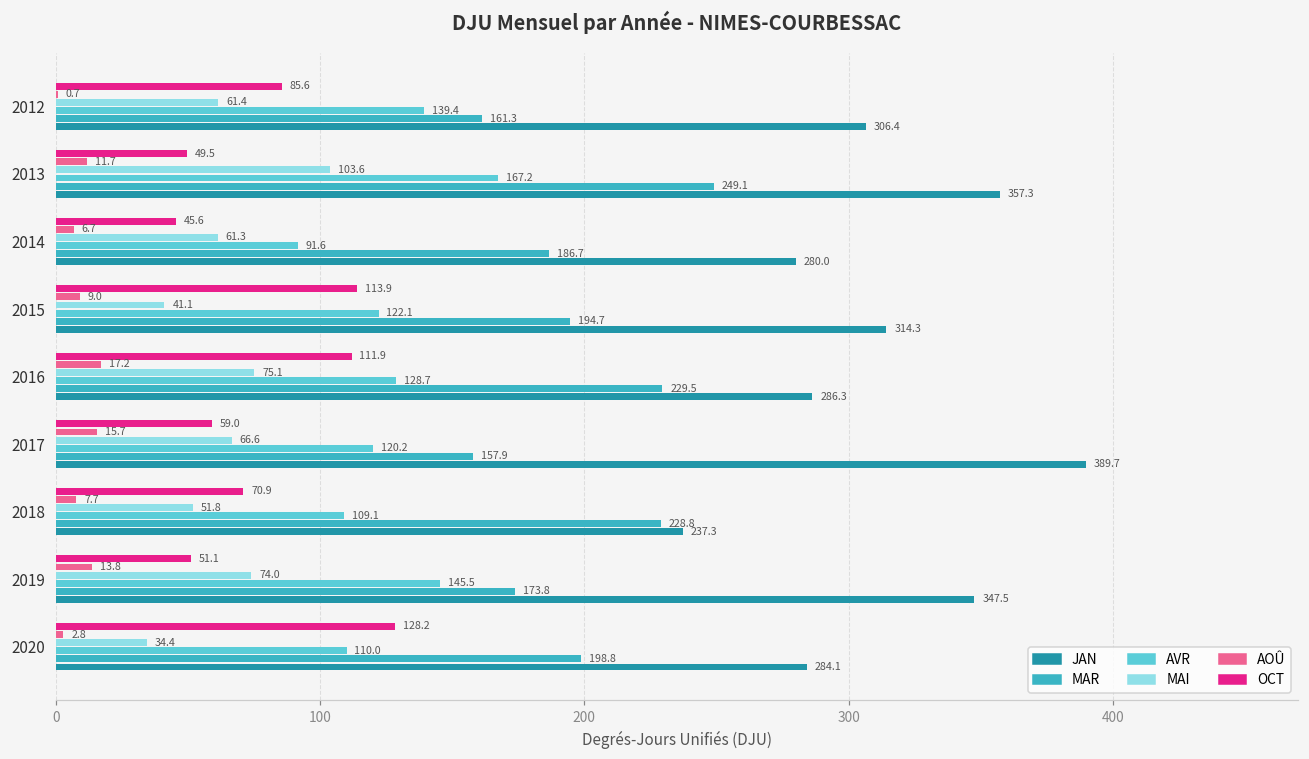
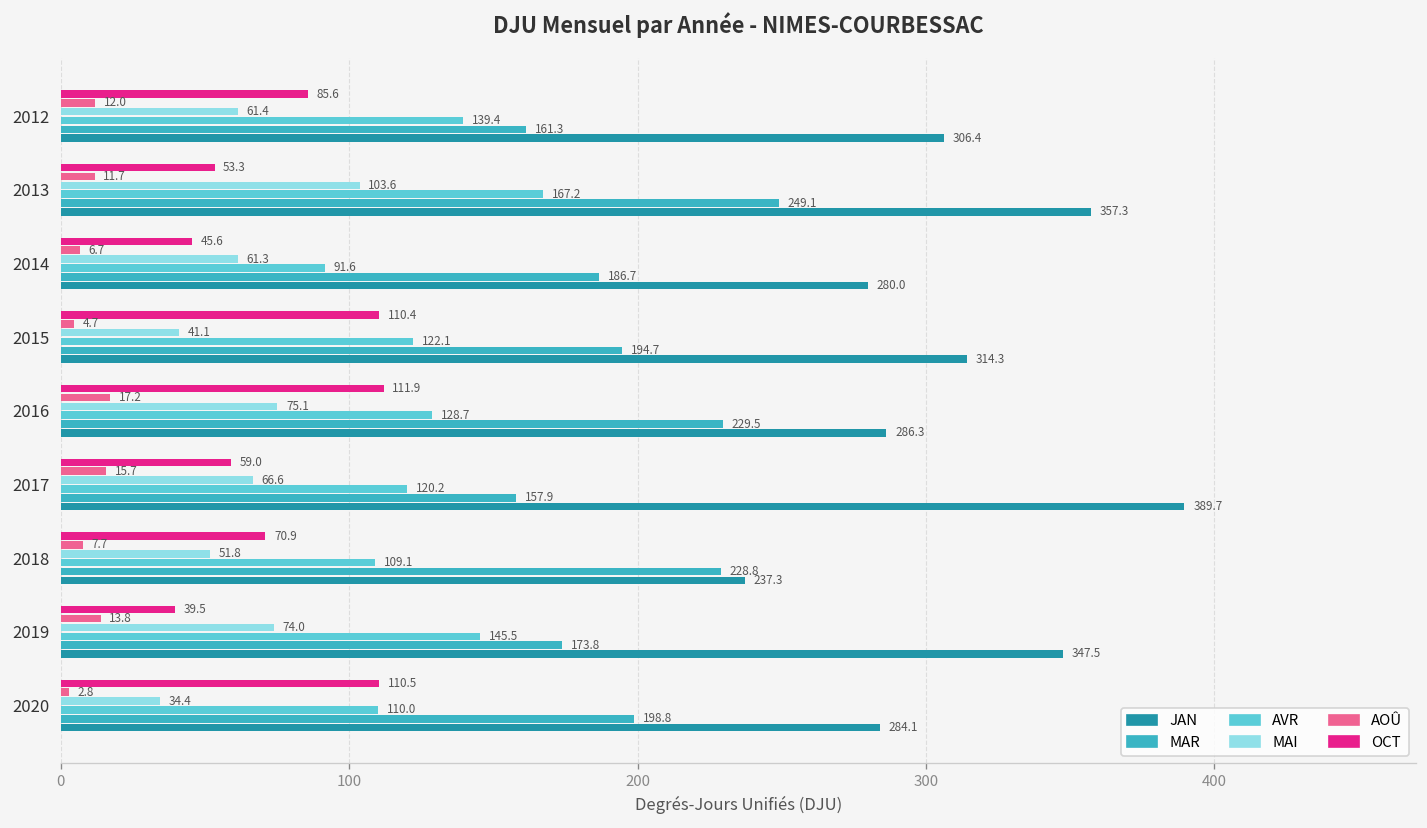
  {
    "AOÛ": {
-     "2012": 0.7,
+     "2012": 12.0,
      "2013": 11.7,
      "2014": 6.7,
-     "2015": 9.0,
+     "2015": 4.7,
      "2016": 17.2,
      "2017": 15.7,
      "2018": 7.7,
      "2019": 13.8,
      "2020": 2.8
    },
    "OCT": {
      "2012": 85.6,
-     "2013": 49.5,
+     "2013": 53.3,
      "2014": 45.6,
-     "2015": 113.9,
+     "2015": 110.4,
      "2016": 111.9,
      "2017": 59.0,
      "2018": 70.9,
-     "2019": 51.1,
-     "2020": 128.2
+     "2019": 39.5,
+     "2020": 110.5
    }
  }
